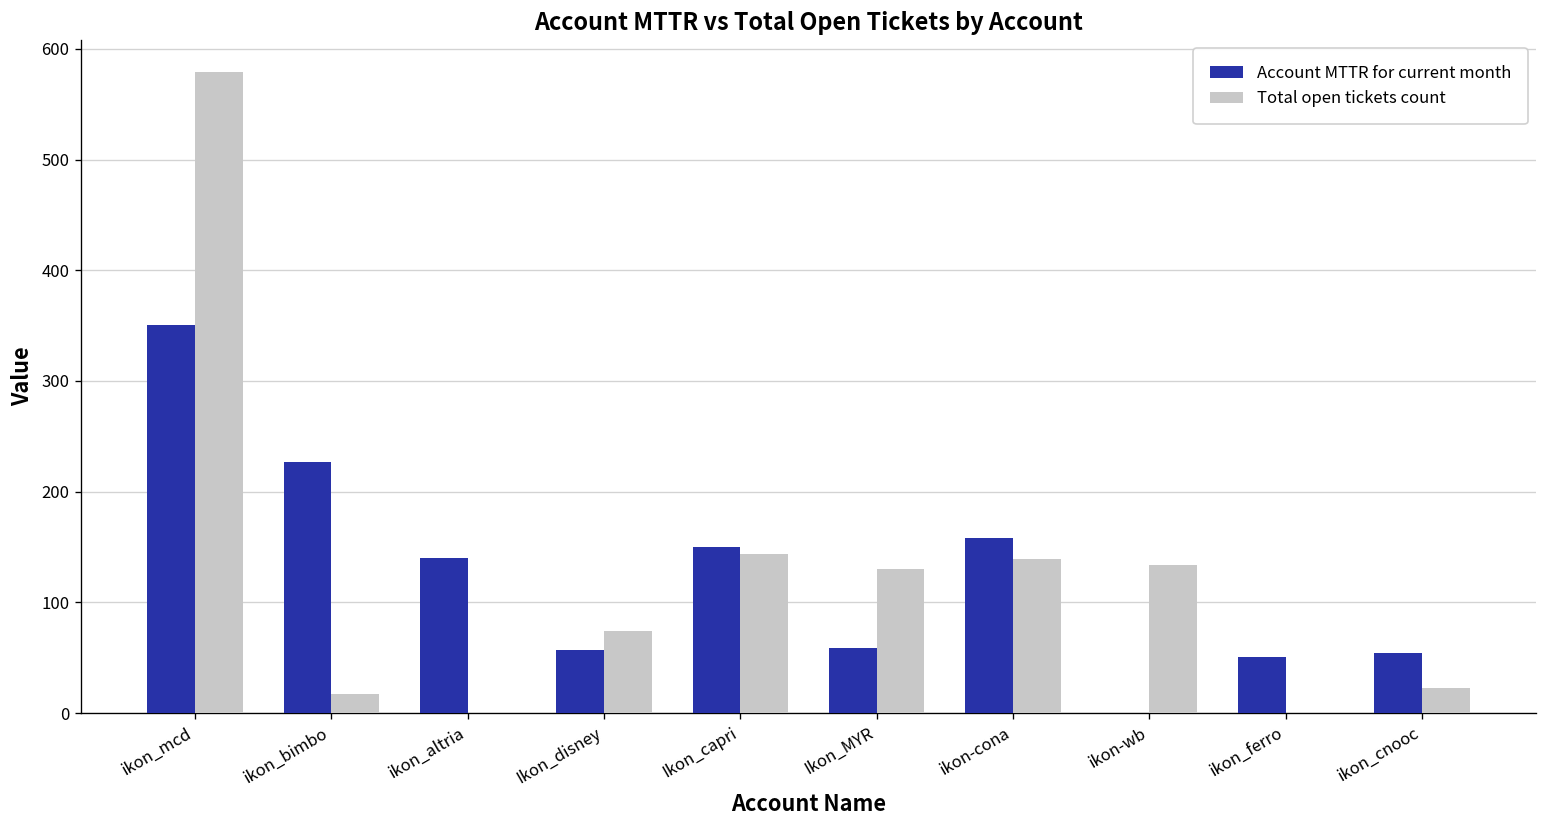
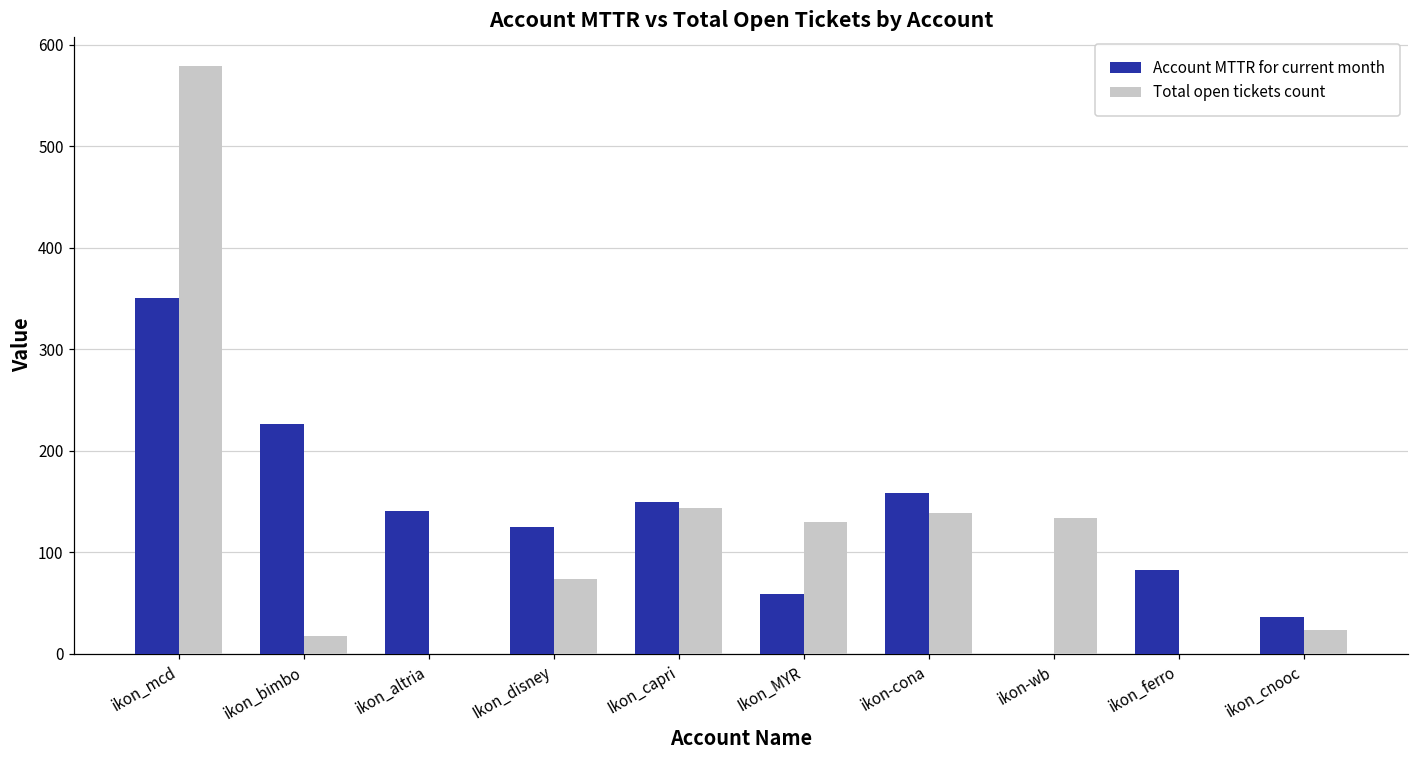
  {
    "Account MTTR for current month": {
      "ikon_mcd": 350,
      "ikon_bimbo": 230,
      "ikon_altria": 140,
-     "Ikon_disney": 60,
+     "Ikon_disney": 130,
      "Ikon_capri": 150,
      "Ikon_MYR": 60,
      "ikon-cona": 160,
      "ikon-wb": 0,
-     "ikon_ferro": 50,
-     "ikon_cnooc": 50
+     "ikon_ferro": 80,
+     "ikon_cnooc": 40
    },
    "Total open tickets count": {
      "ikon_mcd": 580,
      "ikon_bimbo": 20,
      "ikon_altria": 0,
      "Ikon_disney": 70,
      "Ikon_capri": 140,
      "Ikon_MYR": 130,
      "ikon-cona": 140,
      "ikon-wb": 130,
      "ikon_ferro": 0,
      "ikon_cnooc": 20
    }
  }
